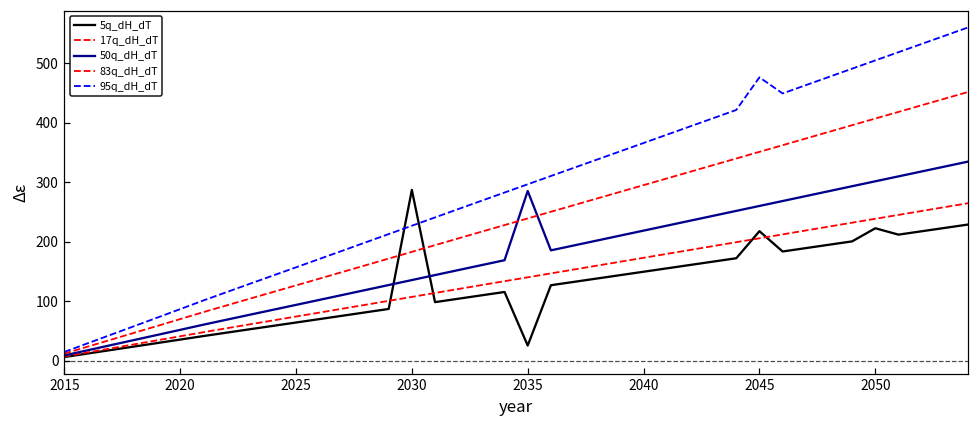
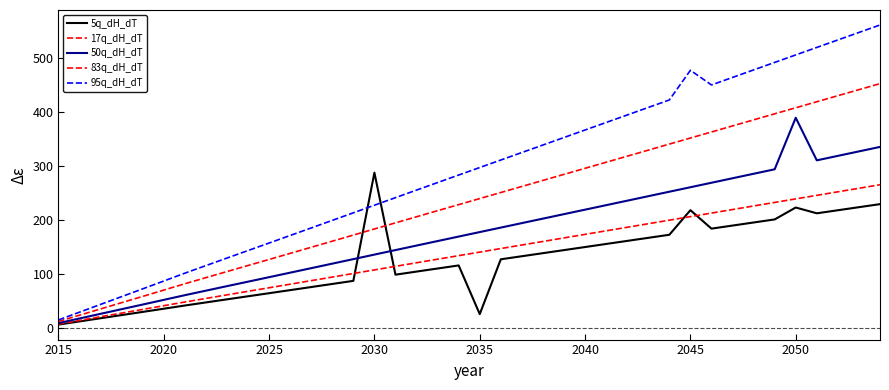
  {
    "5q_dH_dT": {
      "2020": 40,
      "2025": 60,
      "2030": 290,
      "2035": 30,
      "2040": 150,
      "2045": 220,
      "2050": 220
    },
    "50q_dH_dT": {
      "2020": 50,
      "2025": 90,
      "2030": 140,
-     "2035": 290,
+     "2035": 180,
      "2040": 220,
      "2045": 260,
-     "2050": 300
+     "2050": 390
    },
    "95q_dH_dT": {
      "2020": 90,
      "2025": 160,
      "2030": 230,
      "2035": 300,
      "2040": 370,
      "2045": 480,
      "2050": 510
    }
  }
